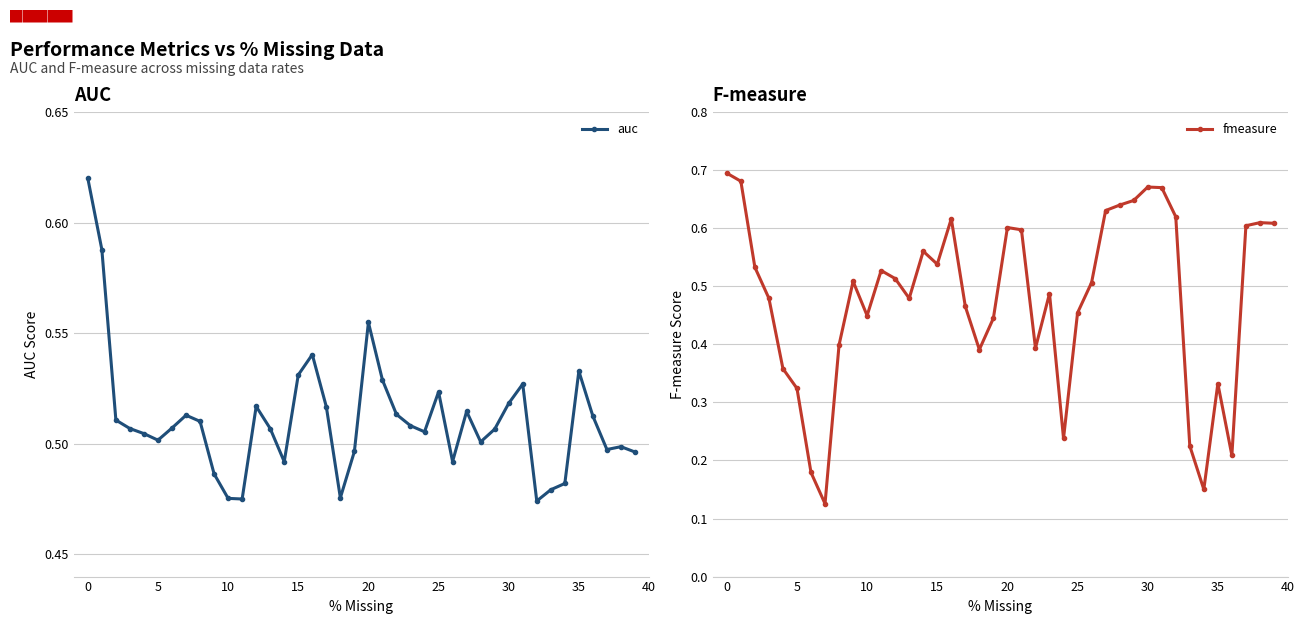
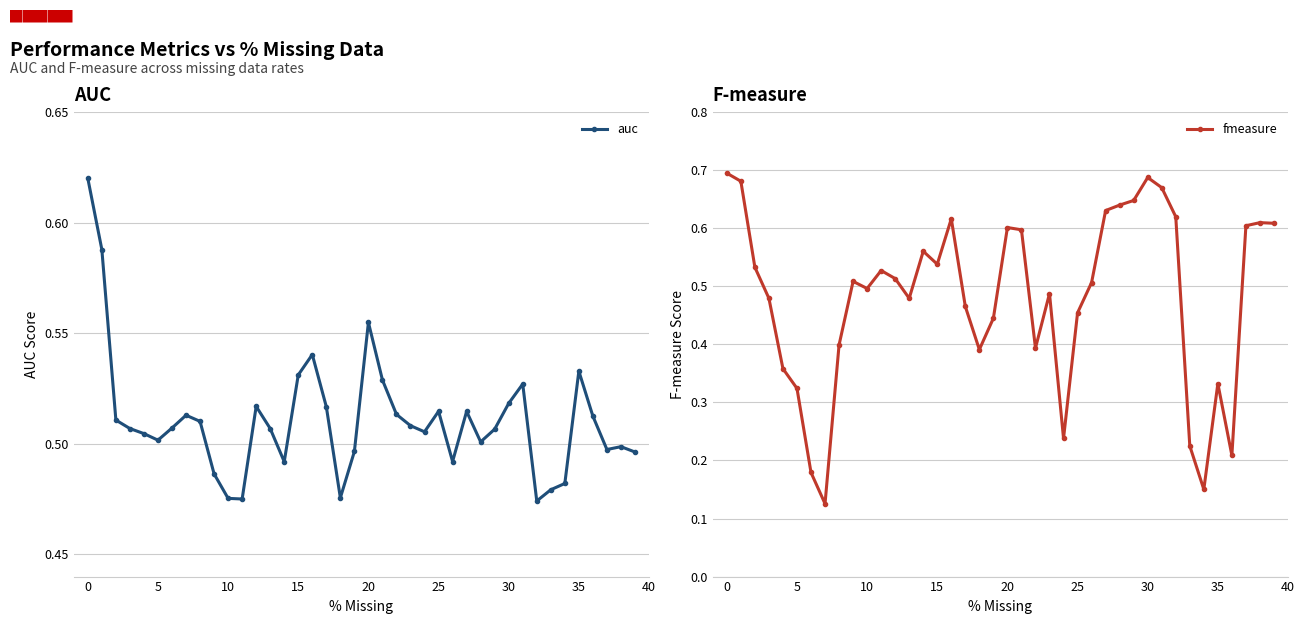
  {
    "AUC": {
      "0": 0.620,
      "5": 0.502,
      "10": 0.475,
      "15": 0.531,
      "20": 0.555,
-     "25": 0.524,
+     "25": 0.515,
      "30": 0.518,
      "35": 0.533
    },
    "F-measure": {
      "0": 0.69,
      "5": 0.32,
-     "10": 0.45,
+     "10": 0.50,
      "15": 0.54,
      "20": 0.60,
      "25": 0.45,
-     "30": 0.67,
+     "30": 0.69,
      "35": 0.33
    }
  }
